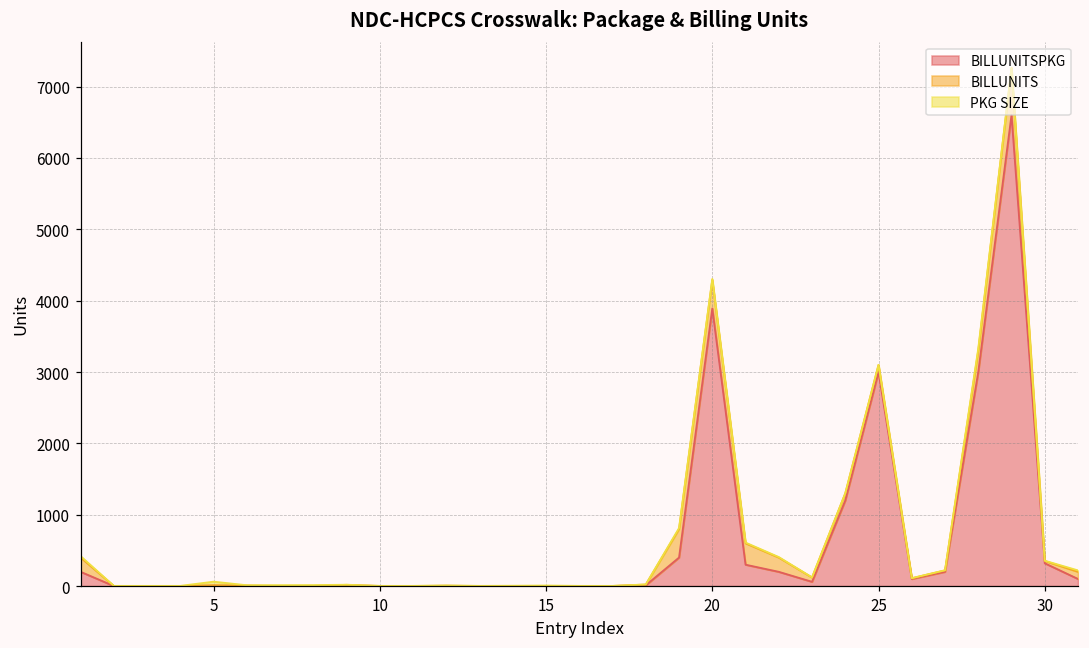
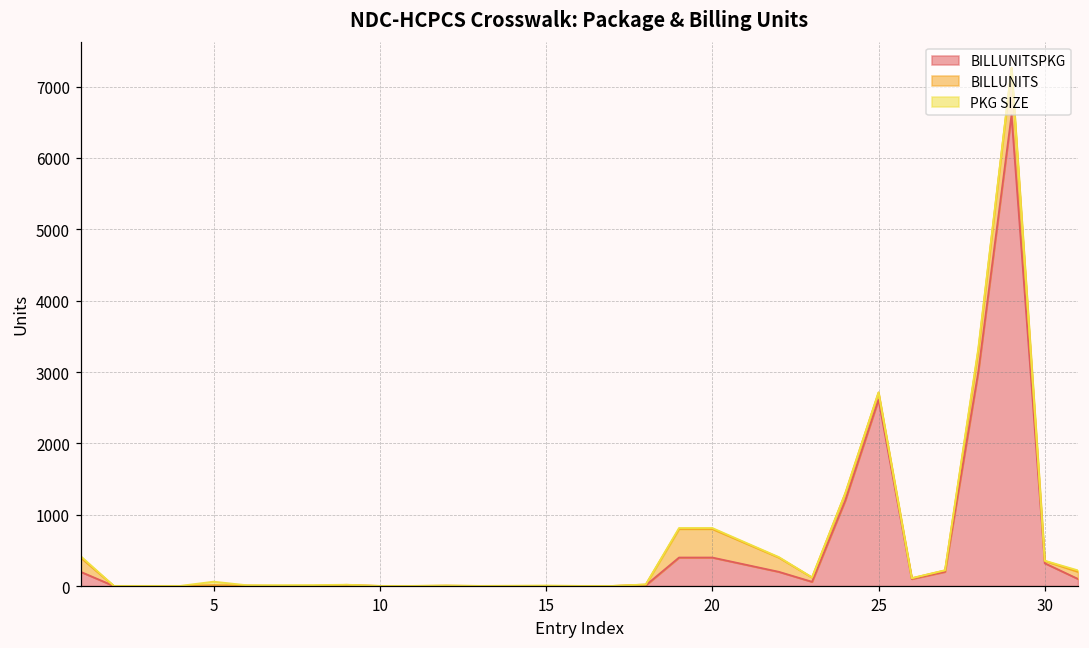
  {
    "BILLUNITSPKG": {
-     "20": 3900,
-     "25": 3000
+     "20": 400,
+     "25": 2600
    }
  }
